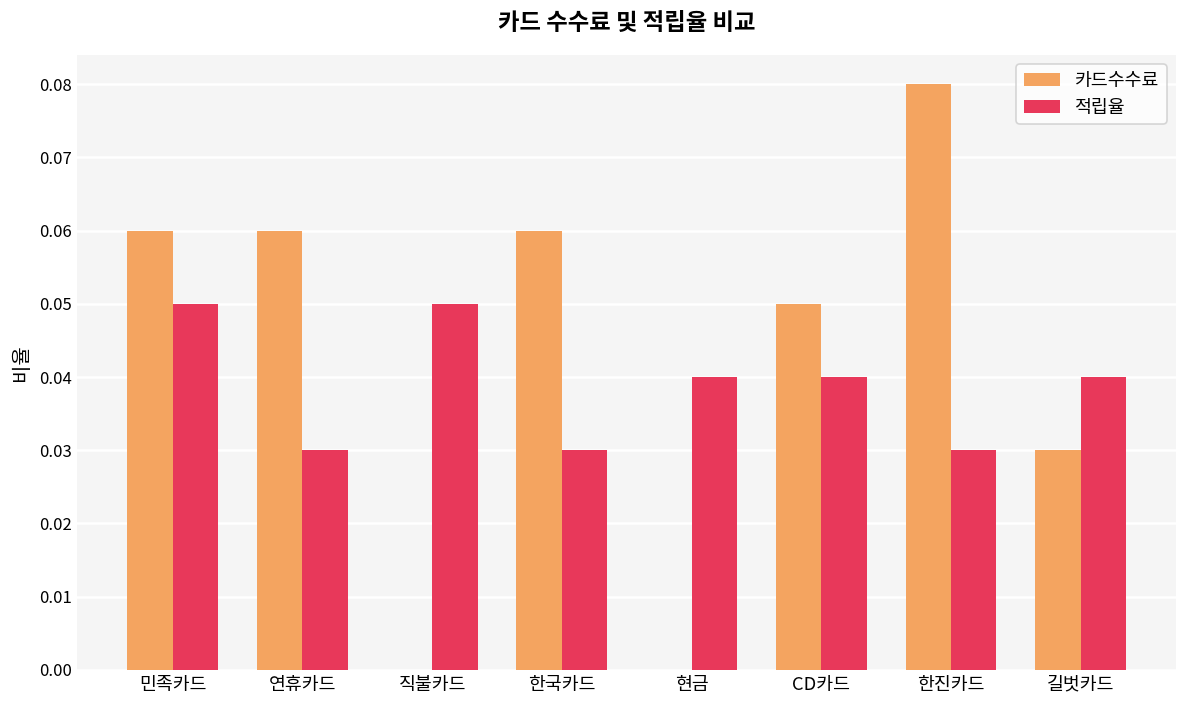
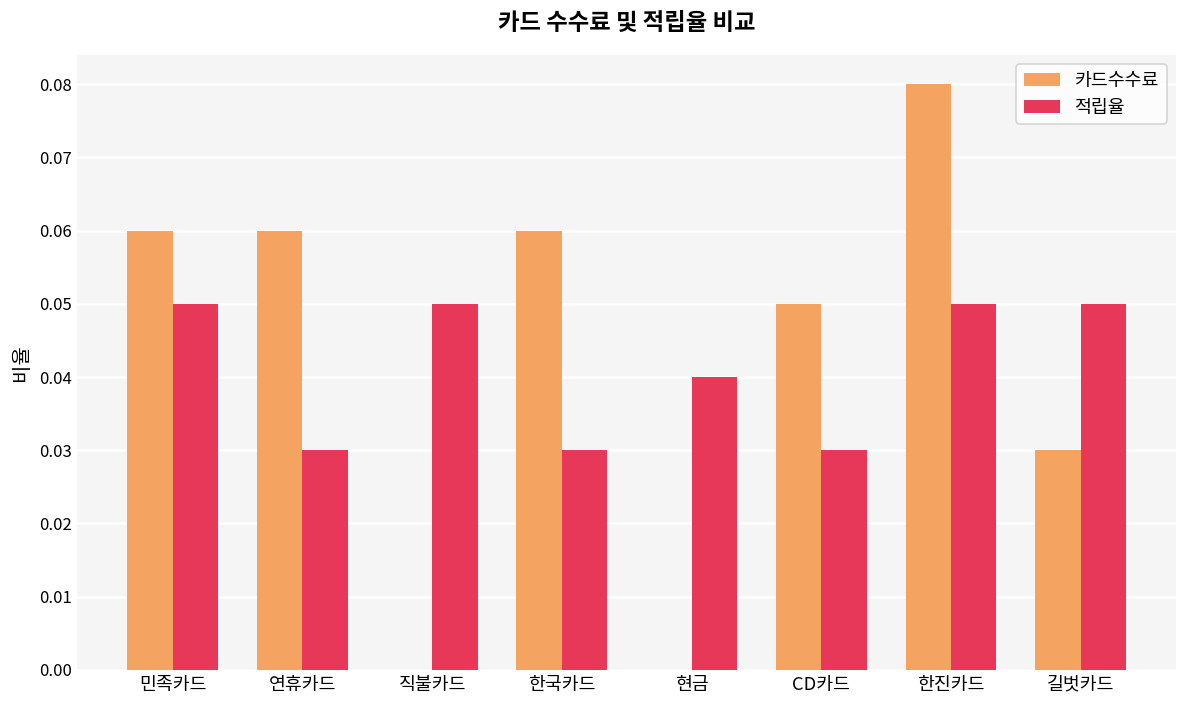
  {
    "카드수수료": {
      "민족카드": 0.06,
      "연휴카드": 0.06,
      "직불카드": 0.00,
      "한국카드": 0.06,
      "현금": 0.00,
      "CD카드": 0.05,
      "한진카드": 0.08,
      "길벗카드": 0.03
    },
    "적립율": {
      "민족카드": 0.05,
      "연휴카드": 0.03,
      "직불카드": 0.05,
      "한국카드": 0.03,
      "현금": 0.04,
-     "CD카드": 0.04,
-     "한진카드": 0.03,
-     "길벗카드": 0.04
+     "CD카드": 0.03,
+     "한진카드": 0.05,
+     "길벗카드": 0.05
    }
  }
